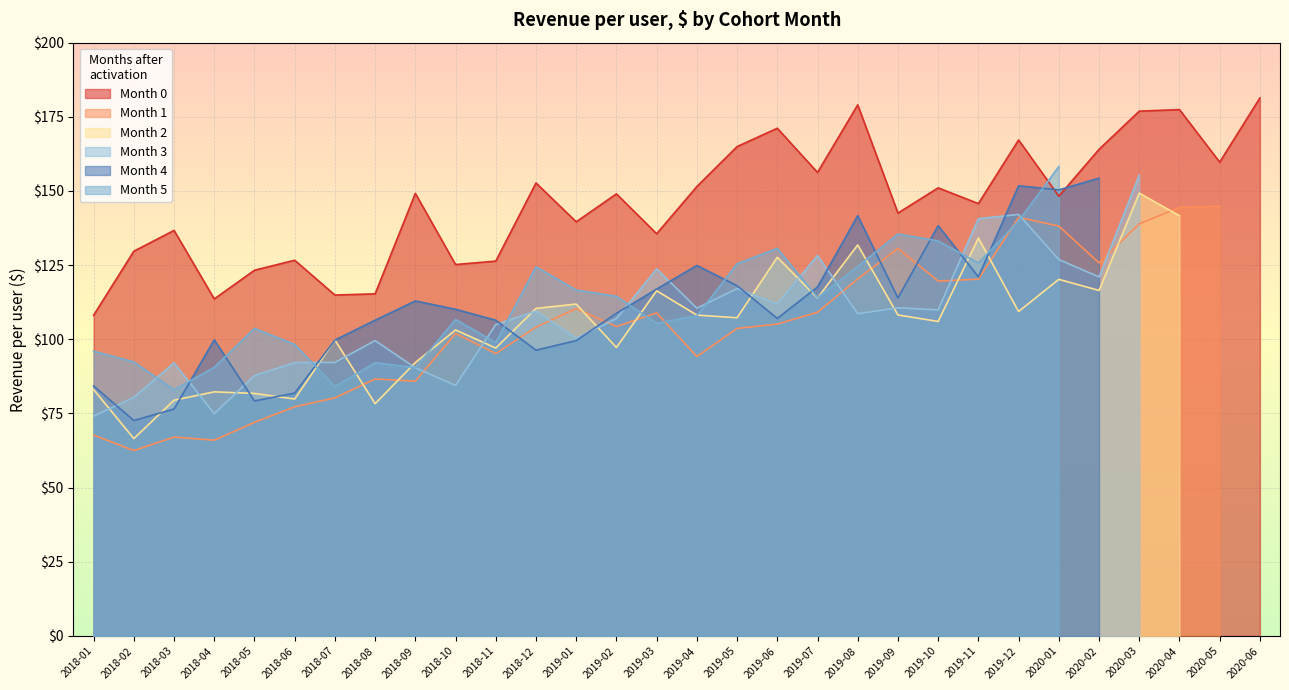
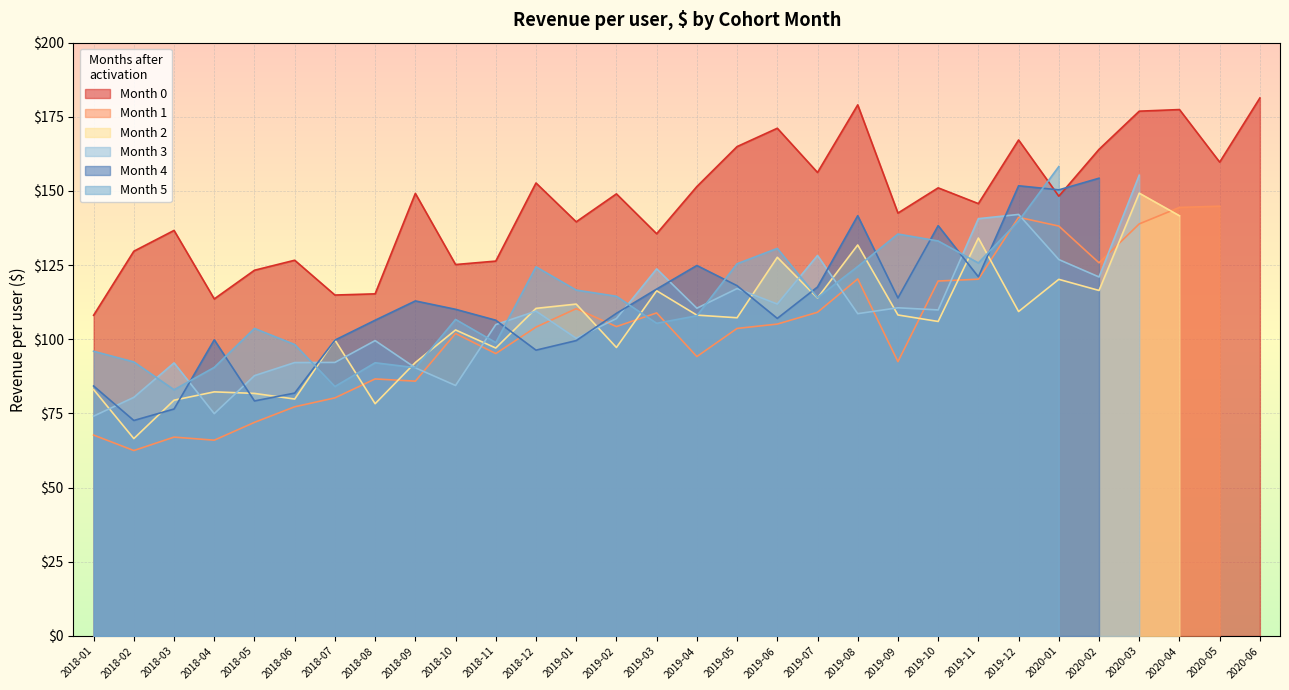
  {
    "Month 0": {
      "2018-01": "$108",
      "2018-02": "$130",
      "2018-03": "$137",
      "2018-04": "$114",
      "2018-05": "$123",
      "2018-06": "$127",
      "2018-07": "$115",
      "2018-08": "$115",
      "2018-09": "$149",
      "2018-10": "$125",
      "2018-11": "$126",
      "2018-12": "$153",
      "2019-01": "$140",
      "2019-02": "$149",
      "2019-03": "$136",
      "2019-04": "$152",
      "2019-05": "$165",
      "2019-06": "$171",
      "2019-07": "$156",
      "2019-08": "$179",
      "2019-09": "$143",
      "2019-10": "$151",
      "2019-11": "$146",
      "2019-12": "$167",
      "2020-01": "$148",
      "2020-02": "$164",
      "2020-03": "$177",
      "2020-04": "$177",
      "2020-05": "$160",
      "2020-06": "$181"
    },
    "Month 1": {
      "2018-01": "$68",
      "2018-02": "$63",
      "2018-03": "$67",
      "2018-04": "$66",
      "2018-05": "$72",
      "2018-06": "$77",
      "2018-07": "$80",
      "2018-08": "$87",
      "2018-09": "$86",
      "2018-10": "$102",
      "2018-11": "$95",
      "2018-12": "$104",
      "2019-01": "$110",
      "2019-02": "$104",
      "2019-03": "$109",
      "2019-04": "$94",
      "2019-05": "$104",
      "2019-06": "$105",
      "2019-07": "$109",
      "2019-08": "$120",
-     "2019-09": "$131",
+     "2019-09": "$92",
      "2019-10": "$120",
      "2019-12": "$141",
      "2020-01": "$138",
      "2020-02": "$126",
      "2020-03": "$139",
      "2020-04": "$144",
      "2020-05": "$145"
    },
    "Month 2": {
      "2018-01": "$83",
      "2018-02": "$67",
      "2018-03": "$79",
      "2018-04": "$82",
      "2018-05": "$82",
      "2018-06": "$80",
      "2018-08": "$78",
      "2018-09": "$92",
      "2018-10": "$103",
      "2018-11": "$97",
      "2018-12": "$110",
      "2019-01": "$112",
      "2019-02": "$97",
      "2019-05": "$107",
      "2019-06": "$128",
      "2019-08": "$132",
      "2019-09": "$108",
      "2019-10": "$106",
      "2019-11": "$134",
      "2019-12": "$109",
      "2020-01": "$120",
      "2020-02": "$116",
      "2020-03": "$149",
      "2020-04": "$142"
    },
    "Month 4": {
      "2018-01": "$84",
      "2018-02": "$73",
      "2018-03": "$77",
      "2018-04": "$100",
      "2018-05": "$79",
      "2018-06": "$82",
      "2018-08": "$106",
      "2018-09": "$113",
      "2018-10": "$110",
      "2018-11": "$106",
      "2018-12": "$96",
      "2019-02": "$109",
      "2019-04": "$125",
      "2019-05": "$118",
      "2019-06": "$107",
      "2019-07": "$118",
      "2019-08": "$142",
      "2019-09": "$114",
      "2019-10": "$138",
      "2019-12": "$152",
      "2020-01": "$150",
      "2020-02": "$154"
    }
  }
